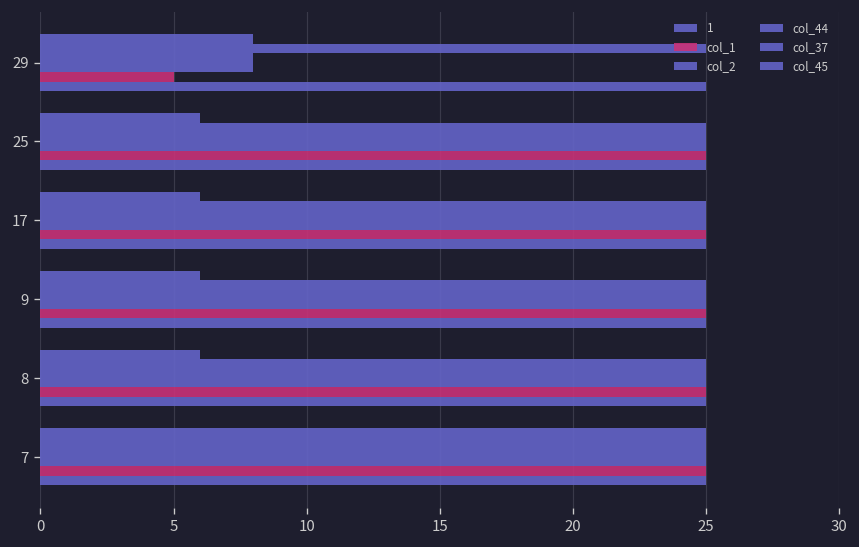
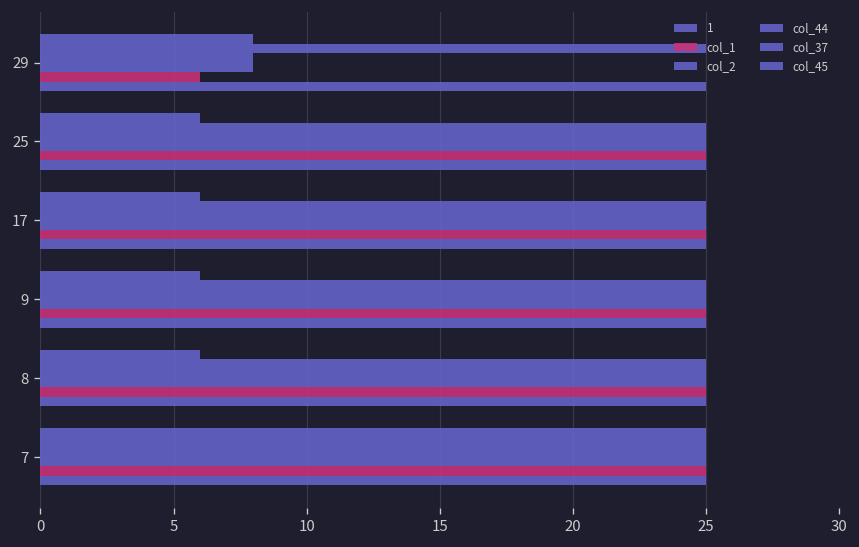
  {
    "col_1": {
-     "29": 5,
+     "29": 6,
      "25": 25,
      "17": 25,
      "9": 25,
      "8": 25,
      "7": 25
    }
  }
